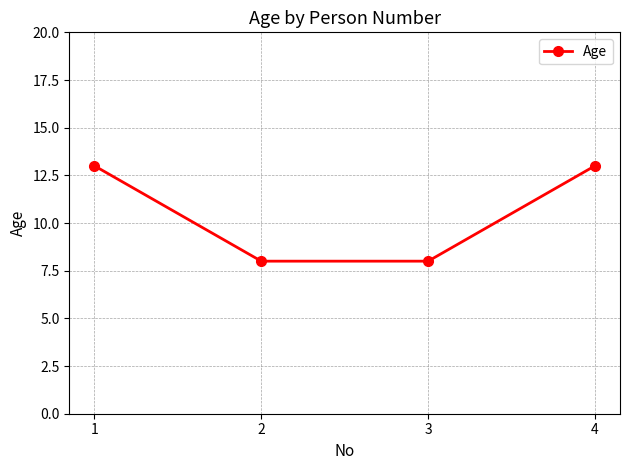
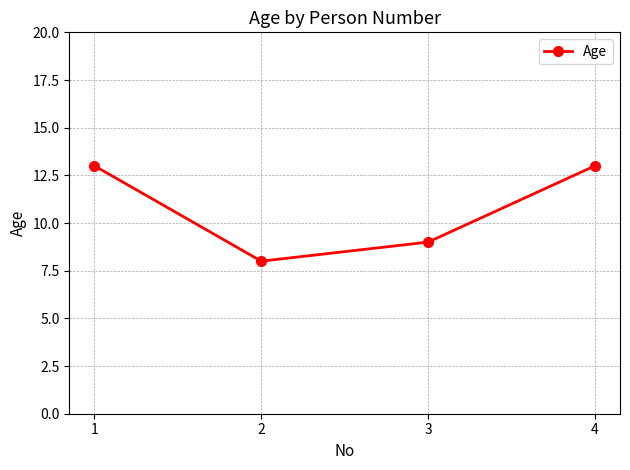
  {
    "1": 13,
    "2": 8,
-   "3": 8,
+   "3": 9,
    "4": 13
  }
